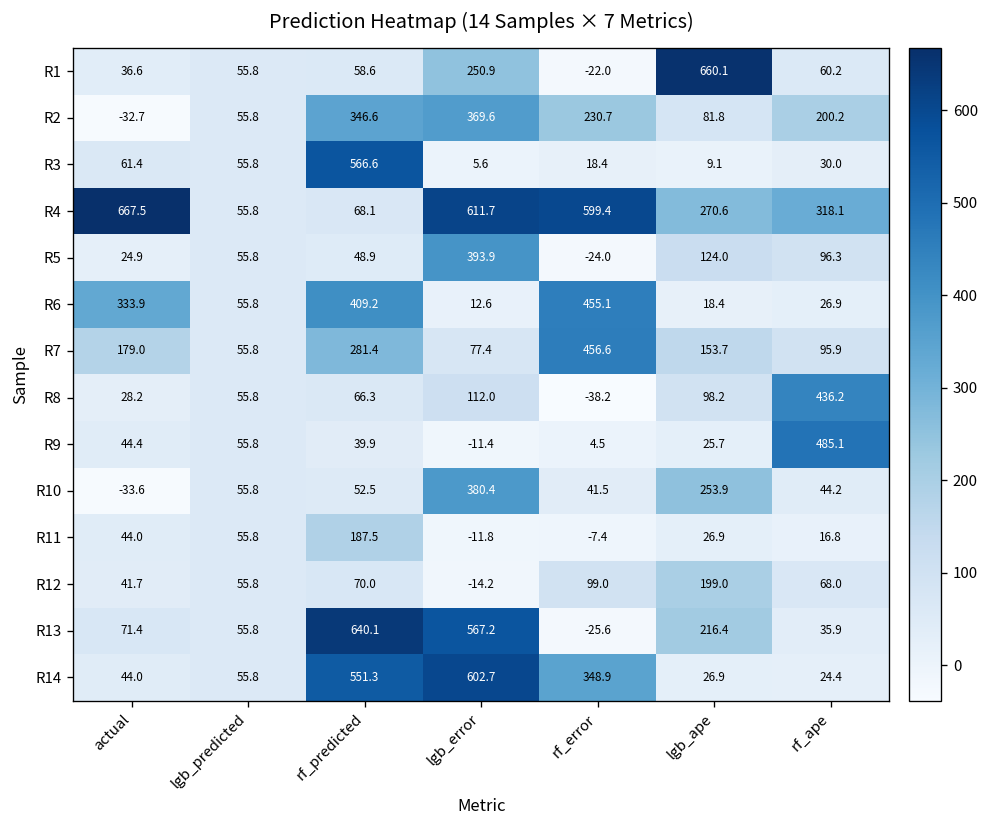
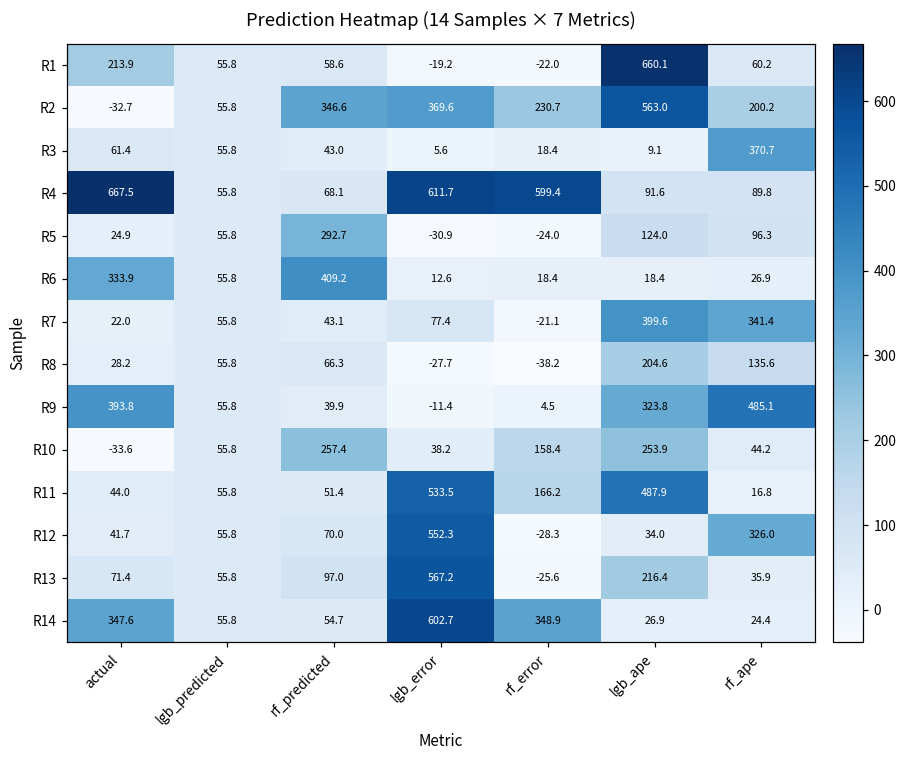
  {
    "R1": {
-     "actual": 36.6,
+     "actual": 213.9,
      "lgb_predicted": 55.8,
      "rf_predicted": 58.6,
-     "lgb_error": 250.9,
+     "lgb_error": -19.2,
      "rf_error": -22.0,
      "lgb_ape": 660.1,
      "rf_ape": 60.2
    },
    "R2": {
      "actual": -32.7,
      "lgb_predicted": 55.8,
      "rf_predicted": 346.6,
      "lgb_error": 369.6,
      "rf_error": 230.7,
-     "lgb_ape": 81.8,
+     "lgb_ape": 563.0,
      "rf_ape": 200.2
    },
    "R3": {
      "actual": 61.4,
      "lgb_predicted": 55.8,
-     "rf_predicted": 566.6,
+     "rf_predicted": 43.0,
      "lgb_error": 5.6,
      "rf_error": 18.4,
      "lgb_ape": 9.1,
-     "rf_ape": 30.0
+     "rf_ape": 370.7
    },
    "R4": {
      "actual": 667.5,
      "lgb_predicted": 55.8,
      "rf_predicted": 68.1,
      "lgb_error": 611.7,
      "rf_error": 599.4,
-     "lgb_ape": 270.6,
-     "rf_ape": 318.1
+     "lgb_ape": 91.6,
+     "rf_ape": 89.8
    },
    "R5": {
      "actual": 24.9,
      "lgb_predicted": 55.8,
-     "rf_predicted": 48.9,
-     "lgb_error": 393.9,
+     "rf_predicted": 292.7,
+     "lgb_error": -30.9,
      "rf_error": -24.0,
      "lgb_ape": 124.0,
      "rf_ape": 96.3
    },
    "R6": {
      "actual": 333.9,
      "lgb_predicted": 55.8,
      "rf_predicted": 409.2,
      "lgb_error": 12.6,
-     "rf_error": 455.1,
+     "rf_error": 18.4,
      "lgb_ape": 18.4,
      "rf_ape": 26.9
    },
    "R7": {
-     "actual": 179.0,
+     "actual": 22.0,
      "lgb_predicted": 55.8,
-     "rf_predicted": 281.4,
+     "rf_predicted": 43.1,
      "lgb_error": 77.4,
-     "rf_error": 456.6,
-     "lgb_ape": 153.7,
-     "rf_ape": 95.9
+     "rf_error": -21.1,
+     "lgb_ape": 399.6,
+     "rf_ape": 341.4
    },
    "R8": {
      "actual": 28.2,
      "lgb_predicted": 55.8,
      "rf_predicted": 66.3,
-     "lgb_error": 112.0,
+     "lgb_error": -27.7,
      "rf_error": -38.2,
-     "lgb_ape": 98.2,
-     "rf_ape": 436.2
+     "lgb_ape": 204.6,
+     "rf_ape": 135.6
    },
    "R9": {
-     "actual": 44.4,
+     "actual": 393.8,
      "lgb_predicted": 55.8,
      "rf_predicted": 39.9,
      "lgb_error": -11.4,
      "rf_error": 4.5,
-     "lgb_ape": 25.7,
+     "lgb_ape": 323.8,
      "rf_ape": 485.1
    },
    "R10": {
      "actual": -33.6,
      "lgb_predicted": 55.8,
-     "rf_predicted": 52.5,
-     "lgb_error": 380.4,
-     "rf_error": 41.5,
+     "rf_predicted": 257.4,
+     "lgb_error": 38.2,
+     "rf_error": 158.4,
      "lgb_ape": 253.9,
      "rf_ape": 44.2
    },
    "R11": {
      "actual": 44.0,
      "lgb_predicted": 55.8,
-     "rf_predicted": 187.5,
-     "lgb_error": -11.8,
-     "rf_error": -7.4,
-     "lgb_ape": 26.9,
+     "rf_predicted": 51.4,
+     "lgb_error": 533.5,
+     "rf_error": 166.2,
+     "lgb_ape": 487.9,
      "rf_ape": 16.8
    },
    "R12": {
      "actual": 41.7,
      "lgb_predicted": 55.8,
      "rf_predicted": 70.0,
-     "lgb_error": -14.2,
-     "rf_error": 99.0,
-     "lgb_ape": 199.0,
-     "rf_ape": 68.0
+     "lgb_error": 552.3,
+     "rf_error": -28.3,
+     "lgb_ape": 34.0,
+     "rf_ape": 326.0
    },
    "R13": {
      "actual": 71.4,
      "lgb_predicted": 55.8,
-     "rf_predicted": 640.1,
+     "rf_predicted": 97.0,
      "lgb_error": 567.2,
      "rf_error": -25.6,
      "lgb_ape": 216.4,
      "rf_ape": 35.9
    },
    "R14": {
-     "actual": 44.0,
+     "actual": 347.6,
      "lgb_predicted": 55.8,
-     "rf_predicted": 551.3,
+     "rf_predicted": 54.7,
      "lgb_error": 602.7,
      "rf_error": 348.9,
      "lgb_ape": 26.9,
      "rf_ape": 24.4
    }
  }
